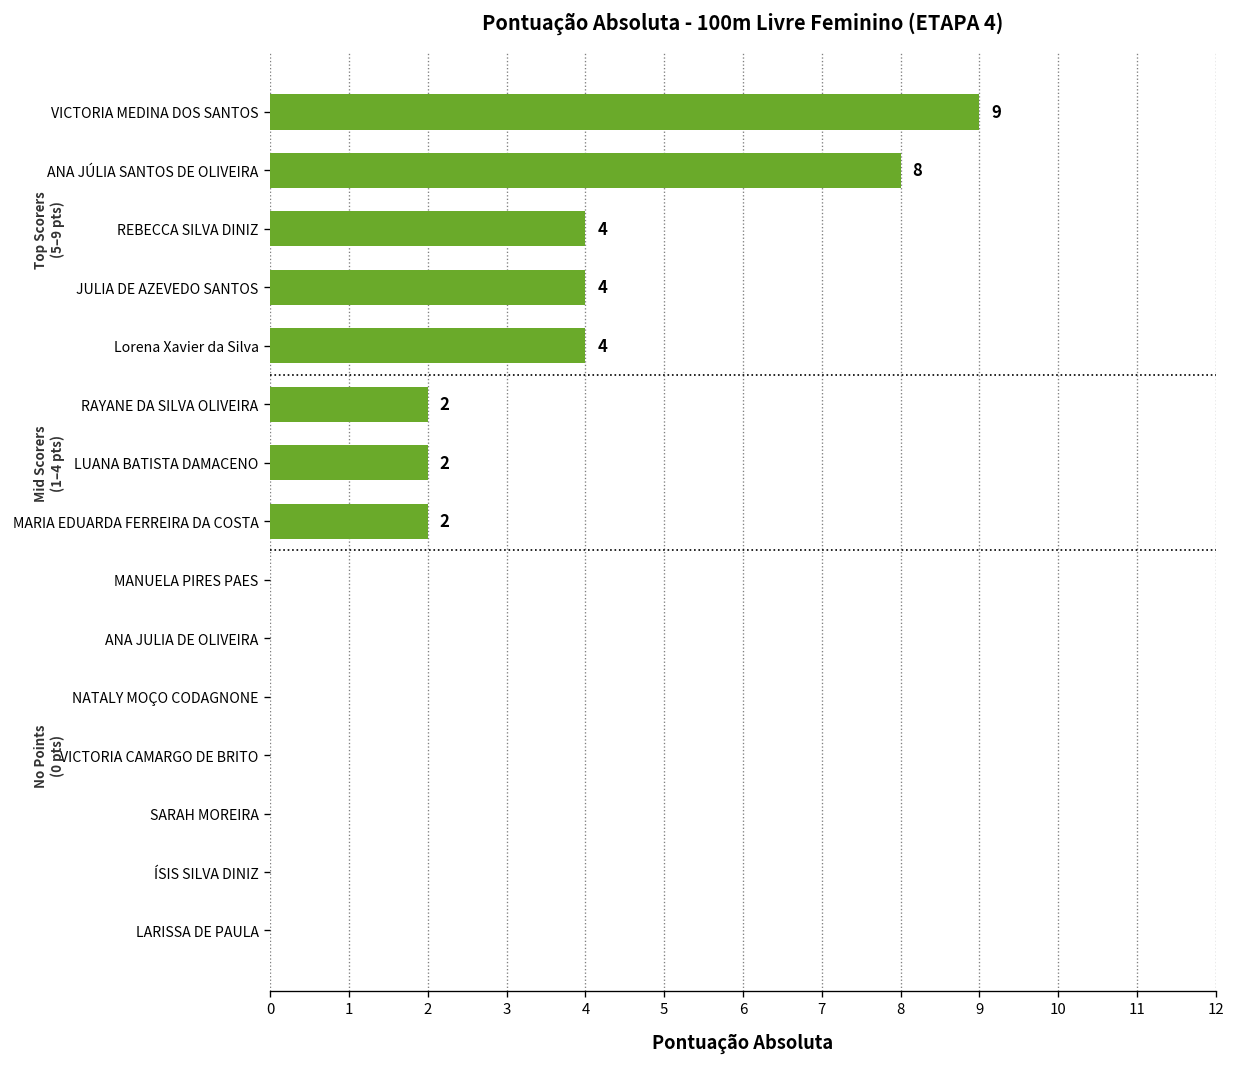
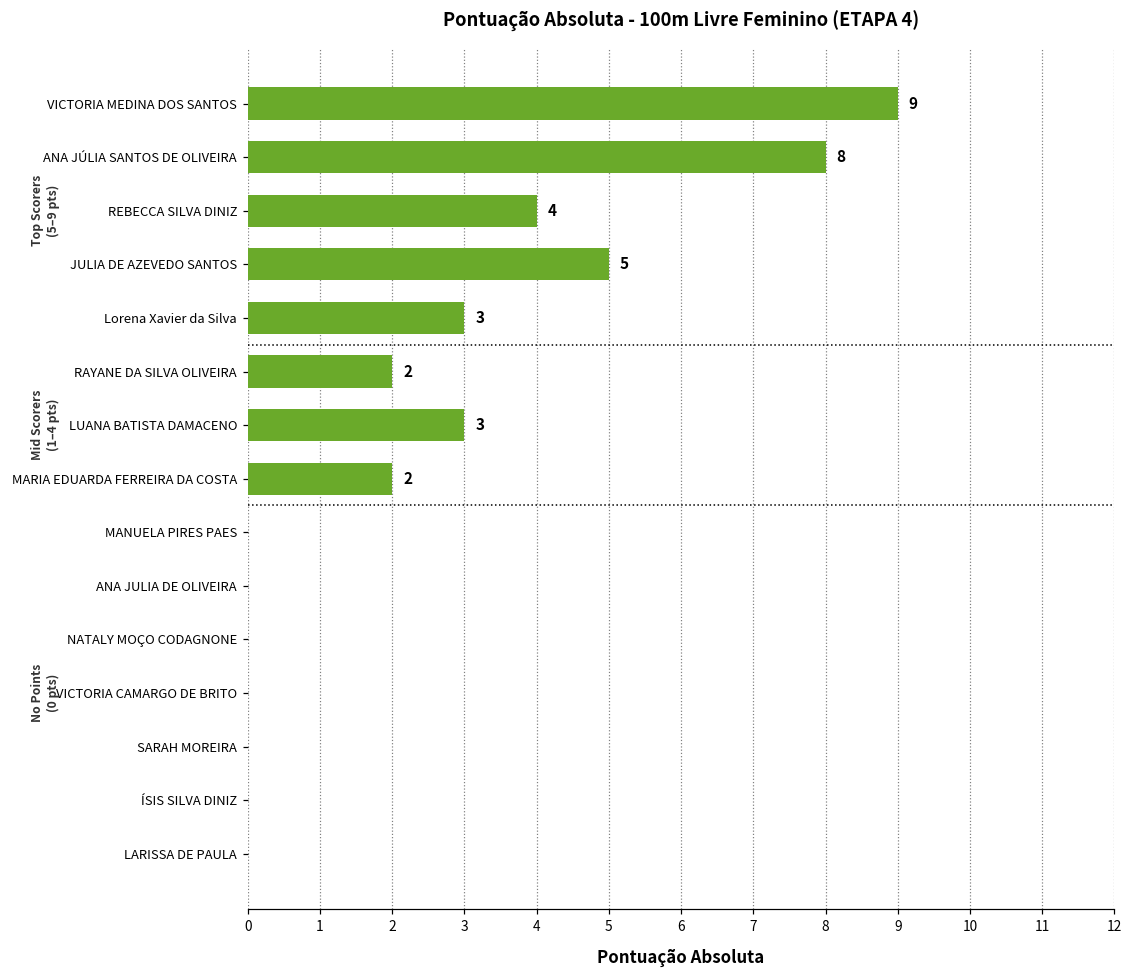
  {
    "VICTORIA MEDINA DOS SANTOS": 9,
    "ANA JÚLIA SANTOS DE OLIVEIRA": 8,
    "REBECCA SILVA DINIZ": 4,
-   "JULIA DE AZEVEDO SANTOS": 4,
-   "Lorena Xavier da Silva": 4,
+   "JULIA DE AZEVEDO SANTOS": 5,
+   "Lorena Xavier da Silva": 3,
    "RAYANE DA SILVA OLIVEIRA": 2,
-   "LUANA BATISTA DAMACENO": 2,
+   "LUANA BATISTA DAMACENO": 3,
    "MARIA EDUARDA FERREIRA DA COSTA": 2
  }
